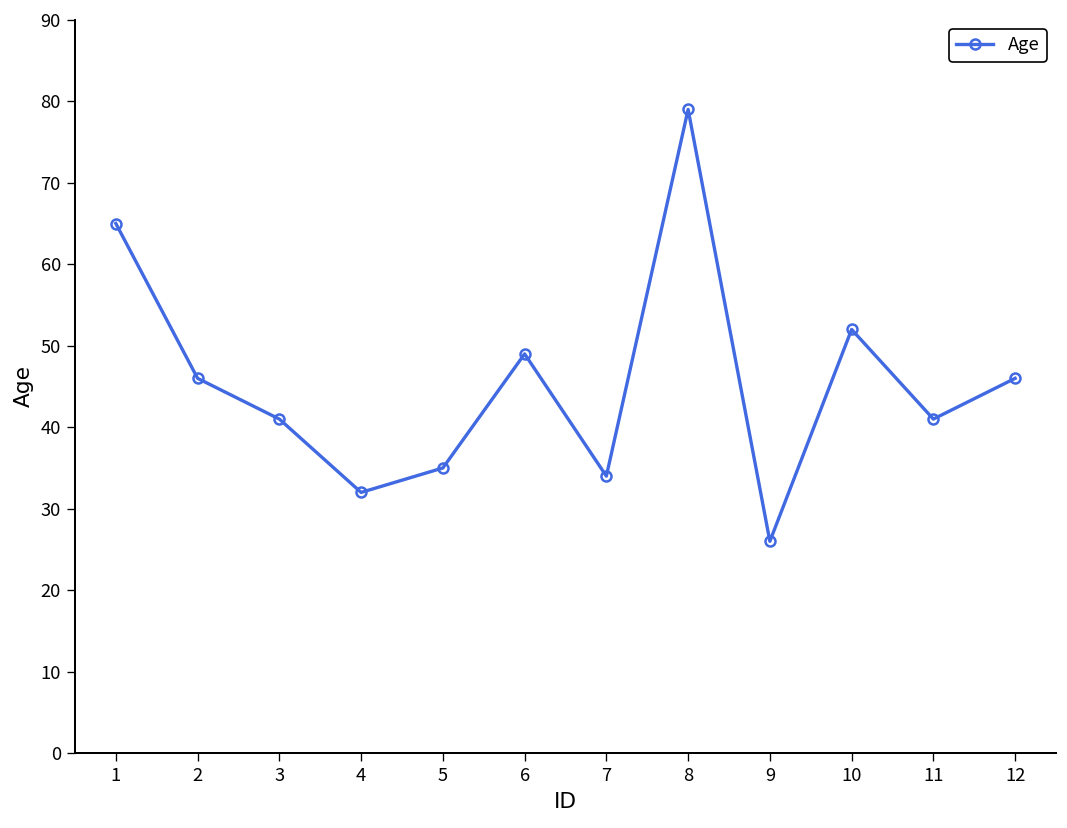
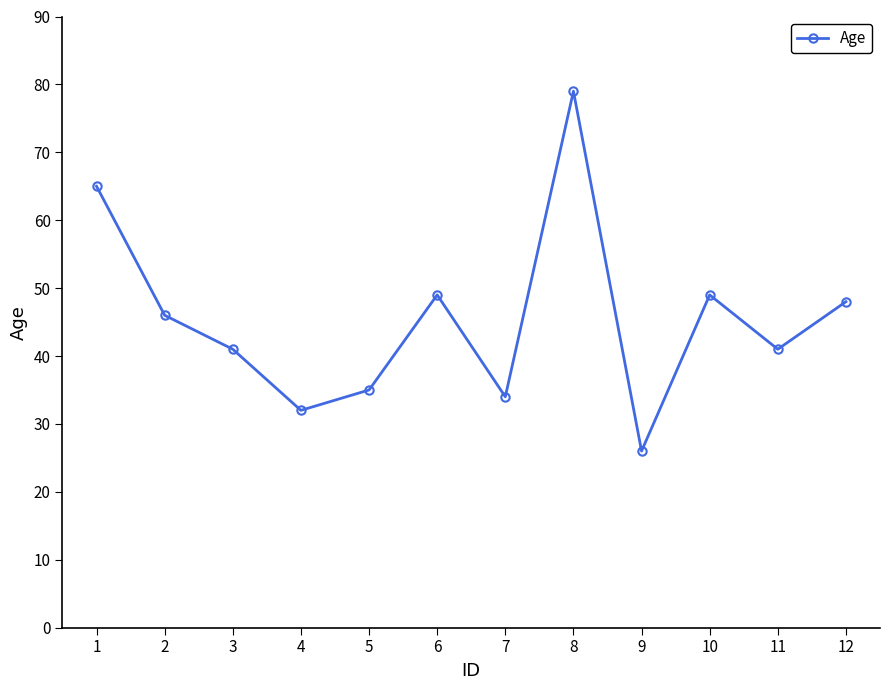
  {
    "1": 65,
    "2": 46,
    "3": 41,
    "4": 32,
    "5": 35,
    "6": 49,
    "7": 34,
    "8": 79,
    "9": 26,
-   "10": 52,
+   "10": 49,
    "11": 41,
-   "12": 46
+   "12": 48
  }
